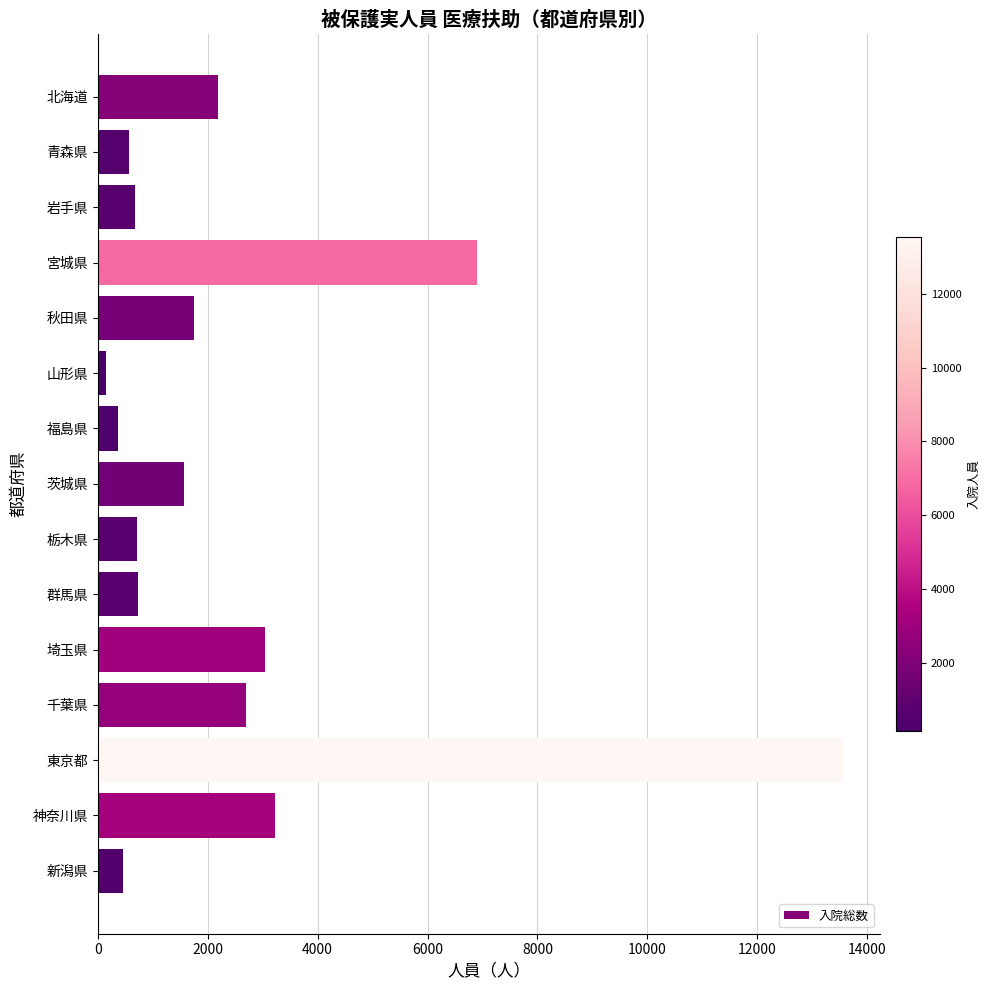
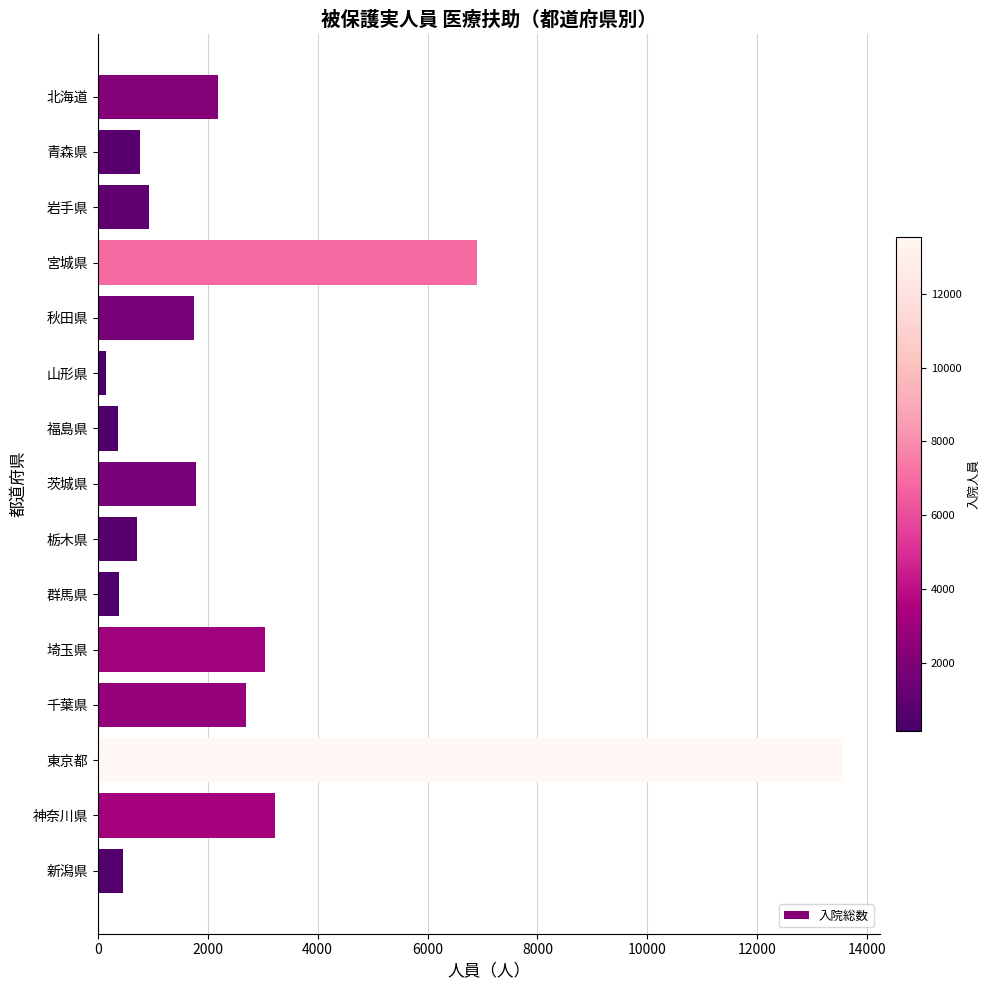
  {
    "北海道": 2200,
-   "青森県": 600,
-   "岩手県": 700,
+   "青森県": 800,
+   "岩手県": 900,
    "宮城県": 6900,
    "秋田県": 1800,
    "山形県": 200,
    "福島県": 400,
-   "茨城県": 1600,
+   "茨城県": 1800,
    "栃木県": 700,
-   "群馬県": 700,
+   "群馬県": 400,
    "埼玉県": 3000,
    "千葉県": 2700,
    "東京都": 13600,
    "神奈川県": 3200,
    "新潟県": 500
  }
